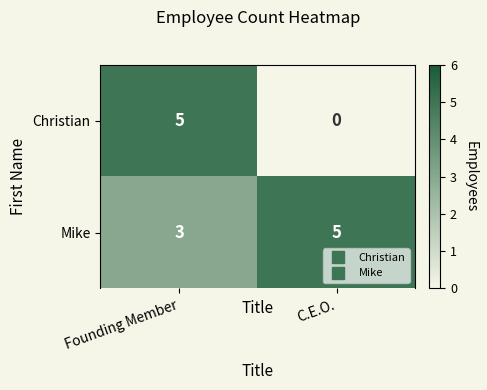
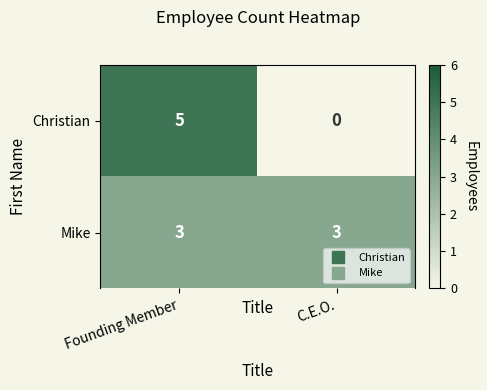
  {
    "Mike": {
-     "C.E.O.": 5
+     "C.E.O.": 3
    }
  }
